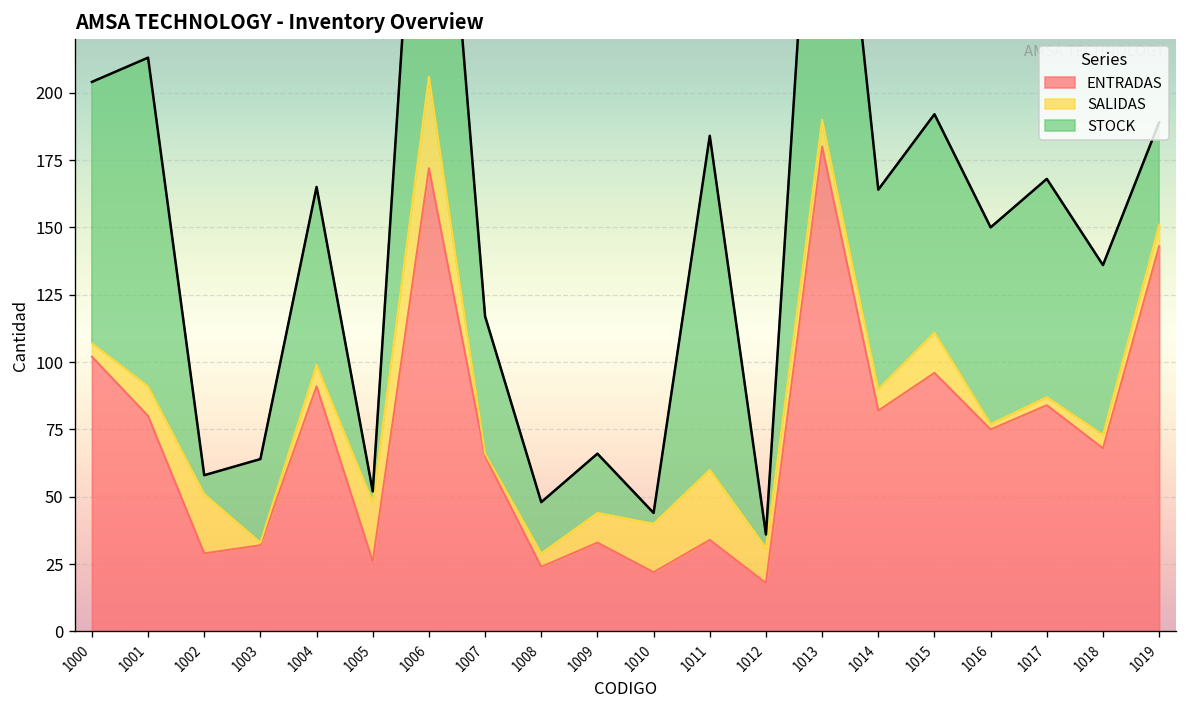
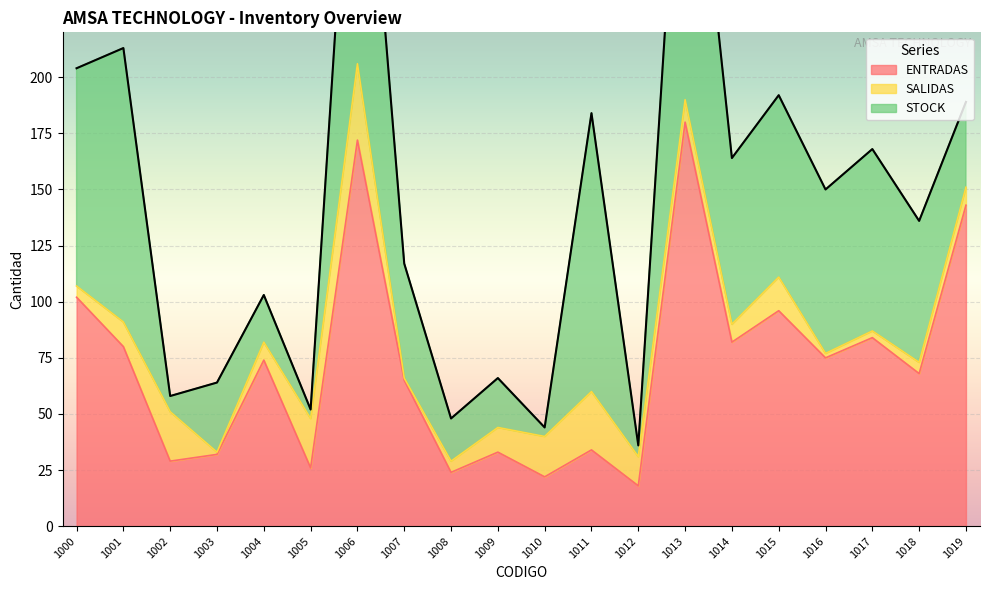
  {
    "ENTRADAS": {
      "1000": 102,
      "1001": 80,
      "1002": 29,
-     "1004": 91,
+     "1004": 74,
      "1005": 26,
      "1006": 172,
      "1008": 24,
      "1009": 33,
      "1010": 22,
      "1011": 34,
      "1012": 18,
      "1013": 180,
      "1014": 82,
      "1015": 96,
      "1016": 75,
      "1017": 84,
      "1018": 68,
      "1019": 143
    },
    "SALIDAS": {
      "1000": 5,
      "1001": 11,
      "1002": 22,
      "1004": 8,
      "1005": 22,
      "1006": 34,
      "1008": 5,
      "1009": 11,
      "1010": 18,
      "1011": 26,
      "1012": 13,
      "1013": 10,
      "1014": 8,
      "1015": 15,
      "1016": 2,
      "1017": 3,
      "1018": 5,
      "1019": 8
    },
    "STOCK": {
      "1000": 97,
      "1001": 122,
      "1002": 7,
      "1003": 31,
-     "1004": 66,
+     "1004": 21,
      "1005": 4,
      "1007": 51,
      "1008": 19,
      "1009": 22,
      "1010": 4,
      "1011": 124,
      "1012": 5,
      "1014": 74,
      "1015": 81,
      "1016": 73,
      "1017": 81,
      "1018": 63
    }
  }
